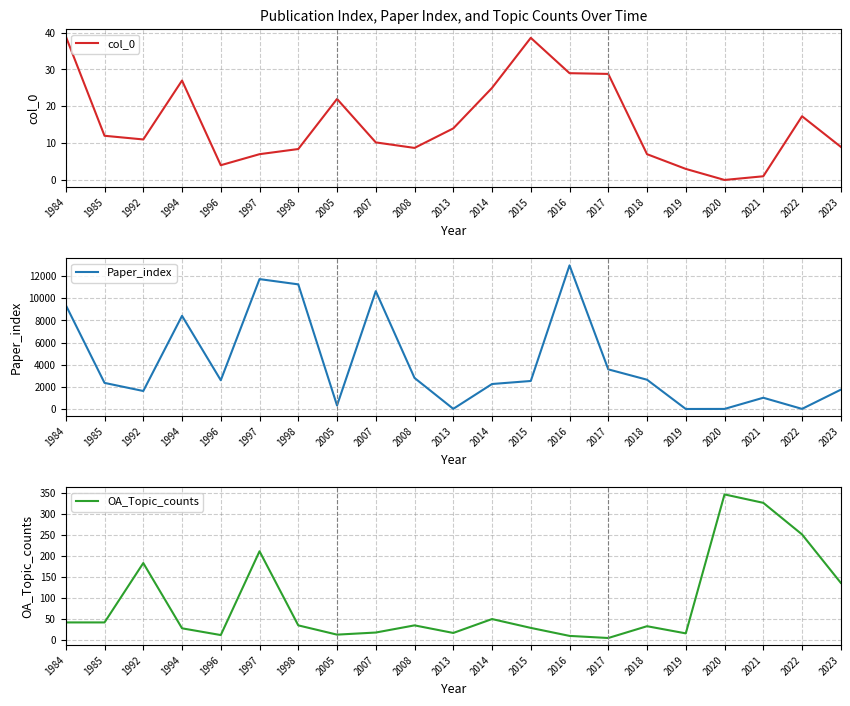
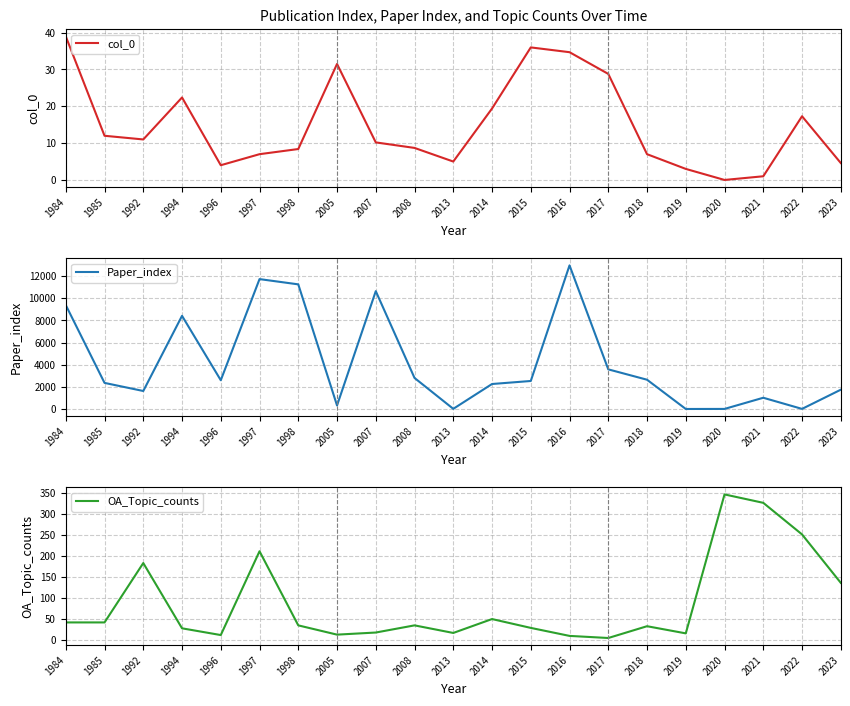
  {
    "Publication Index, Paper Index, and Topic Counts Over Time": {
      "1984": 39,
      "1985": 12,
      "1992": 11,
-     "1994": 27,
+     "1994": 22,
      "1996": 4,
      "1997": 7,
      "1998": 8,
-     "2005": 22,
+     "2005": 32,
      "2007": 10,
      "2008": 9,
-     "2013": 14,
-     "2014": 25,
-     "2015": 39,
-     "2016": 29,
+     "2013": 5,
+     "2014": 19,
+     "2015": 36,
+     "2016": 35,
      "2017": 29,
      "2018": 7,
      "2019": 3,
      "2020": 0,
      "2021": 1,
      "2022": 17,
-     "2023": 9
+     "2023": 5
    }
  }
